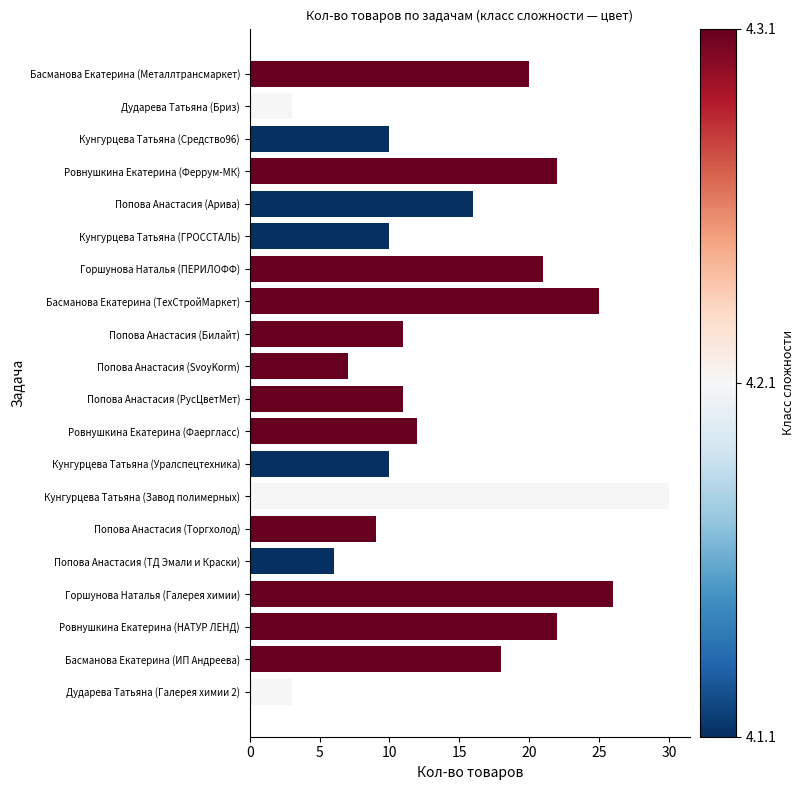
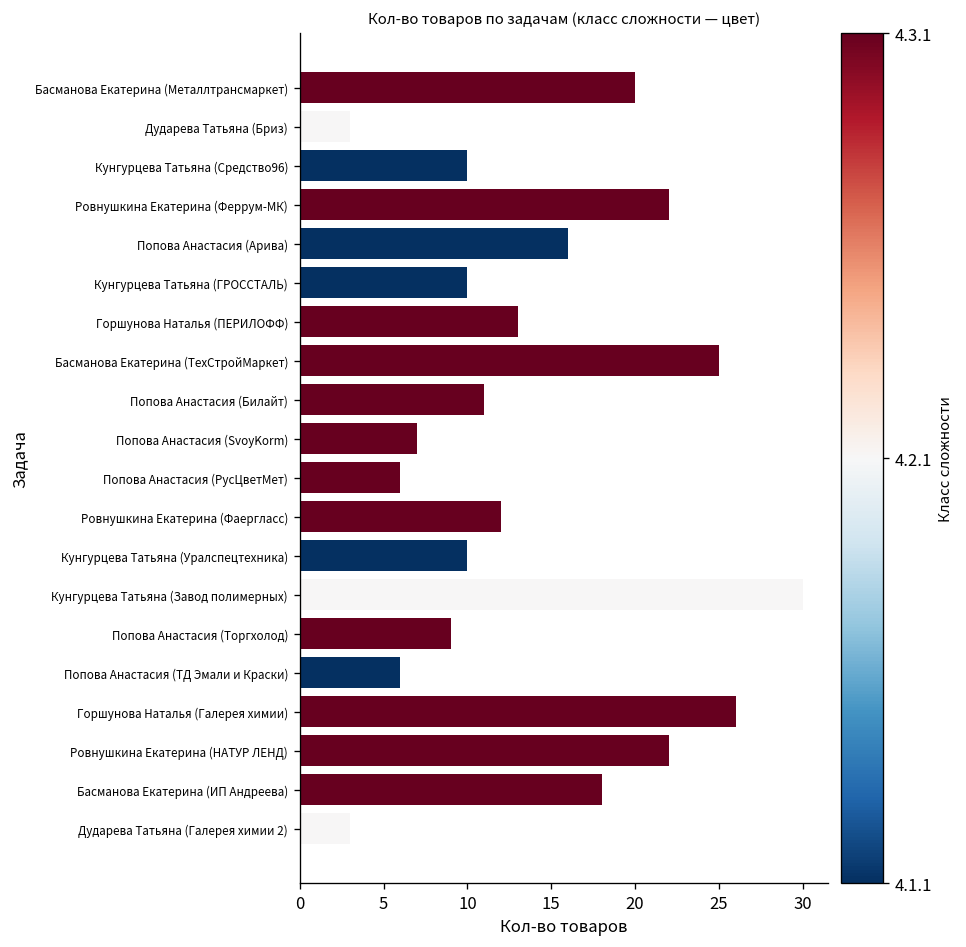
  {
    "Басманова Екатерина (Металлтрансмаркет)": 20,
    "Дударева Татьяна (Бриз)": 3,
    "Кунгурцева Татьяна (Средство96)": 10,
    "Ровнушкина Екатерина (Феррум-МК)": 22,
    "Попова Анастасия (Арива)": 16,
    "Кунгурцева Татьяна (ГРОССТАЛЬ)": 10,
-   "Горшунова Наталья (ПЕРИЛОФФ)": 21,
+   "Горшунова Наталья (ПЕРИЛОФФ)": 13,
    "Басманова Екатерина (ТехСтройМаркет)": 25,
    "Попова Анастасия (Билайт)": 11,
    "Попова Анастасия (SvoyKorm)": 7,
-   "Попова Анастасия (РусЦветМет)": 11,
+   "Попова Анастасия (РусЦветМет)": 6,
    "Ровнушкина Екатерина (Фаергласс)": 12,
    "Кунгурцева Татьяна (Уралспецтехника)": 10,
    "Кунгурцева Татьяна (Завод полимерных)": 30,
    "Попова Анастасия (Торгхолод)": 9,
    "Попова Анастасия (ТД Эмали и Краски)": 6,
    "Горшунова Наталья (Галерея химии)": 26,
    "Ровнушкина Екатерина (НАТУР ЛЕНД)": 22,
    "Басманова Екатерина (ИП Андреева)": 18,
    "Дударева Татьяна (Галерея химии 2)": 3
  }
